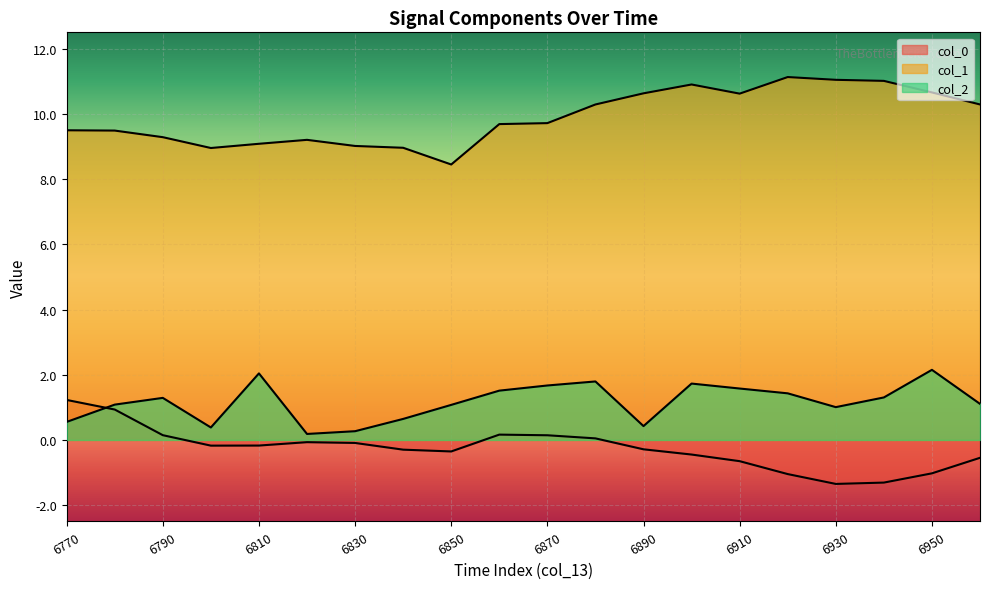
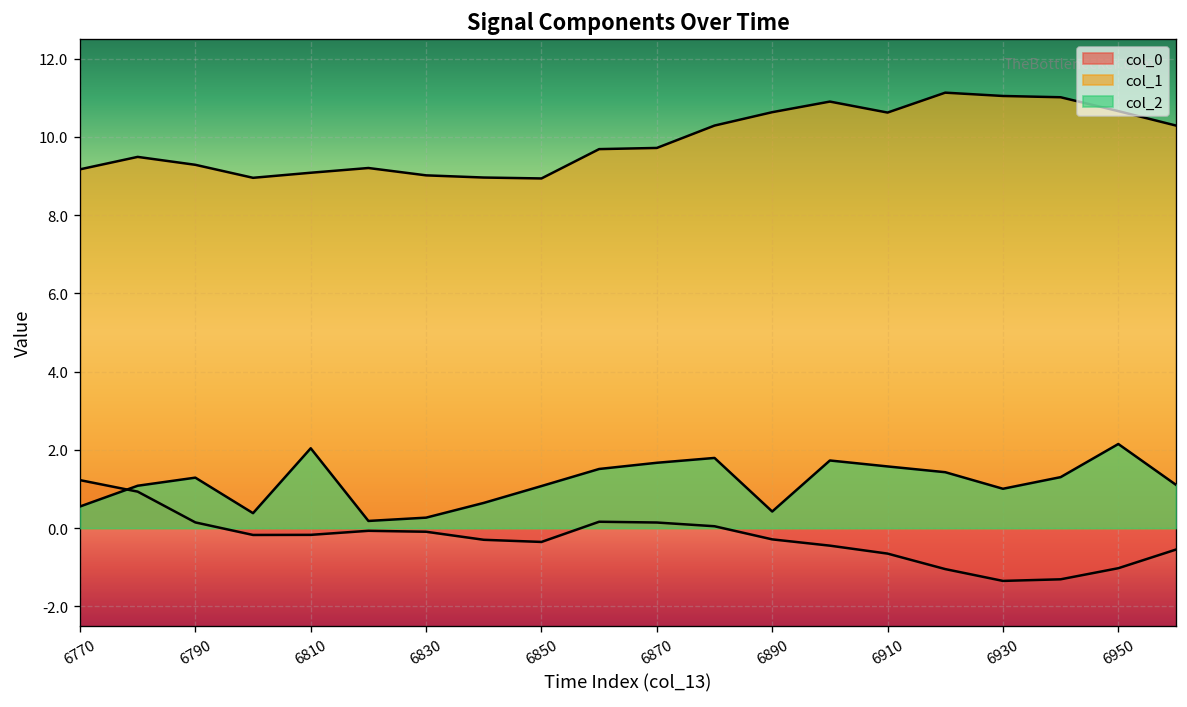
  {
    "col_1": {
-     "6770": 9.5,
+     "6770": 9.2,
      "6790": 9.3,
      "6810": 9.1,
      "6830": 9.0,
-     "6850": 8.4,
+     "6850": 8.9,
      "6870": 9.7,
      "6890": 10.6,
      "6910": 10.6,
      "6930": 11.0
    },
    "col_2": {
      "6770": 0.6,
      "6790": 1.3,
      "6810": 2.0,
      "6830": 0.3,
      "6850": 1.1,
      "6870": 1.7,
      "6890": 0.4,
      "6910": 1.6,
      "6930": 1.0,
      "6950": 2.1
    }
  }
